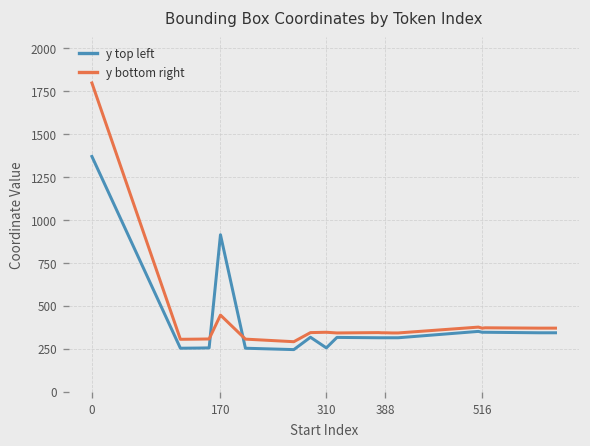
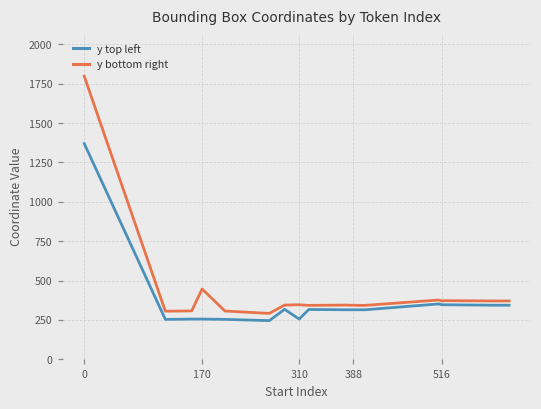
  {
    "y top left": {
      "0": 1370,
-     "170": 910,
+     "170": 260,
      "310": 260,
      "388": 310,
      "516": 350
    },
    "y bottom right": {
      "0": 1800,
      "170": 450,
      "310": 350,
      "388": 340,
      "516": 370
    }
  }
